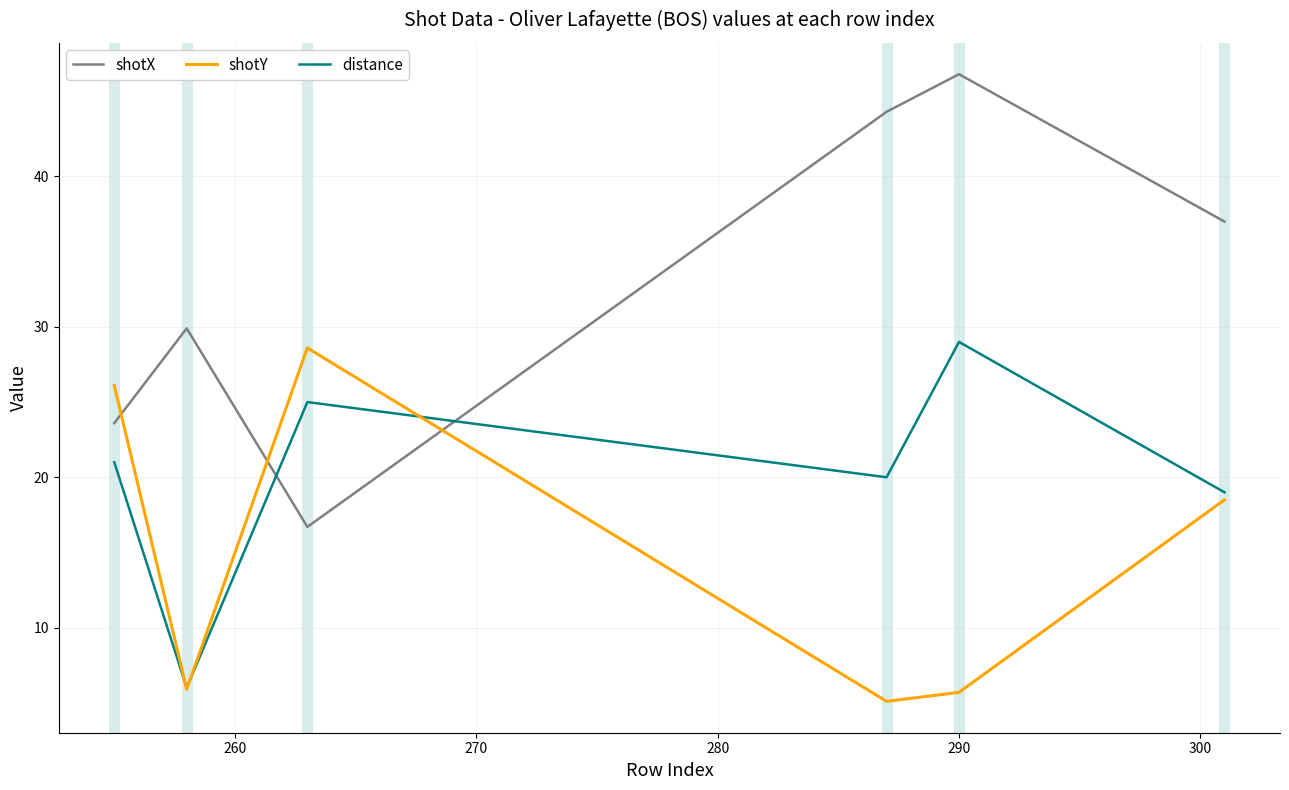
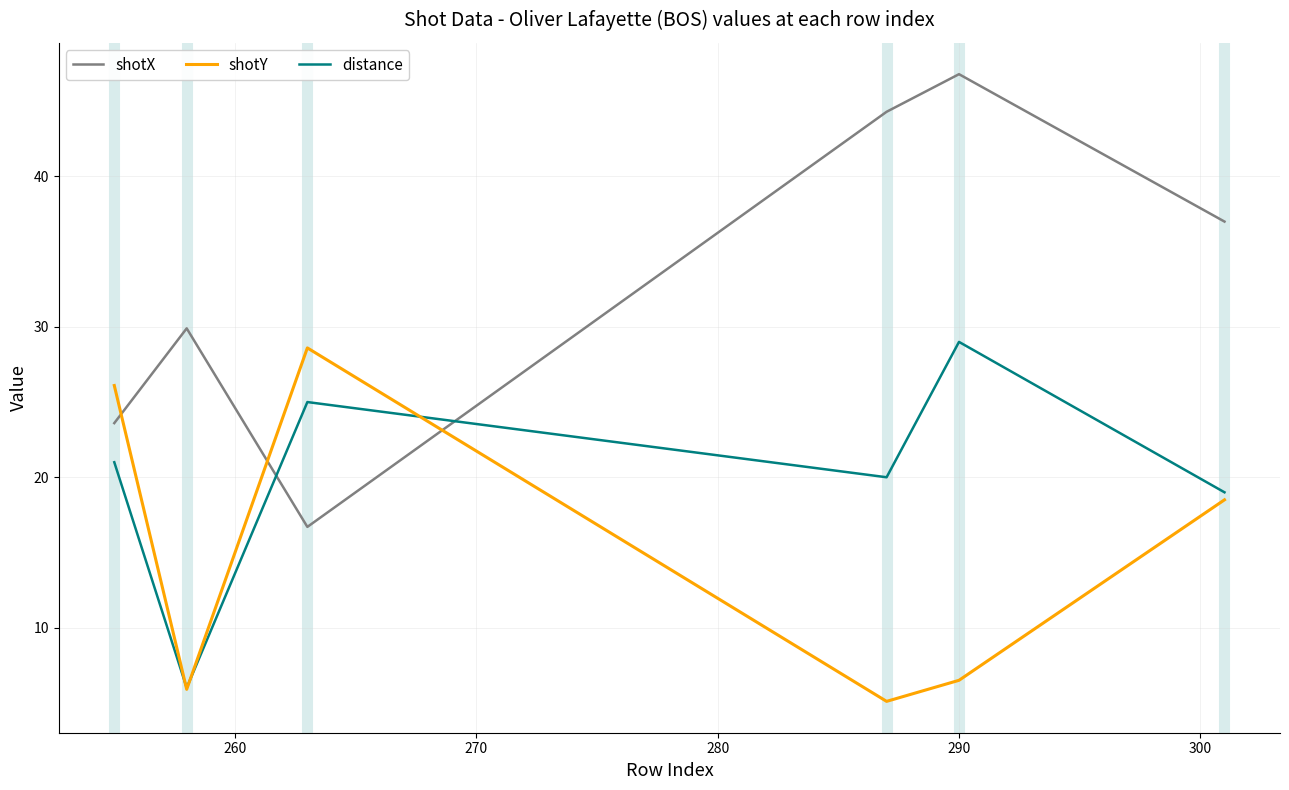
  {
    "shotX": {
      "290": 46.8
    },
    "shotY": {
-     "290": 5.7
+     "290": 6.5
    },
    "distance": {
      "290": 29.0
    }
  }
